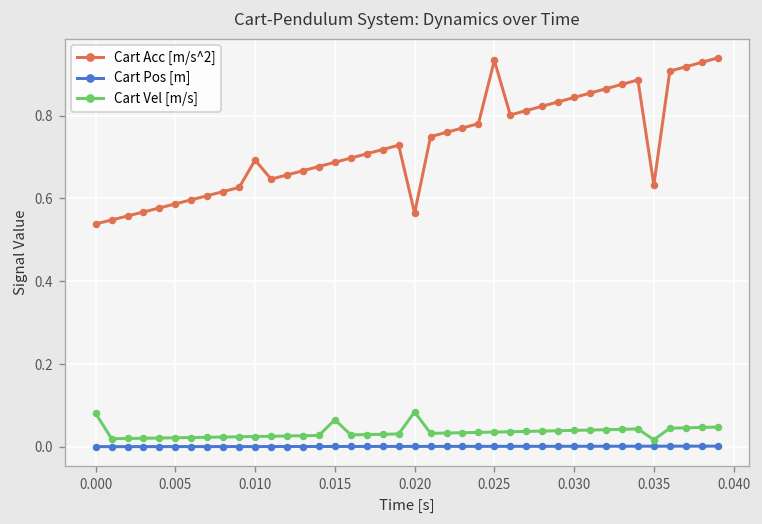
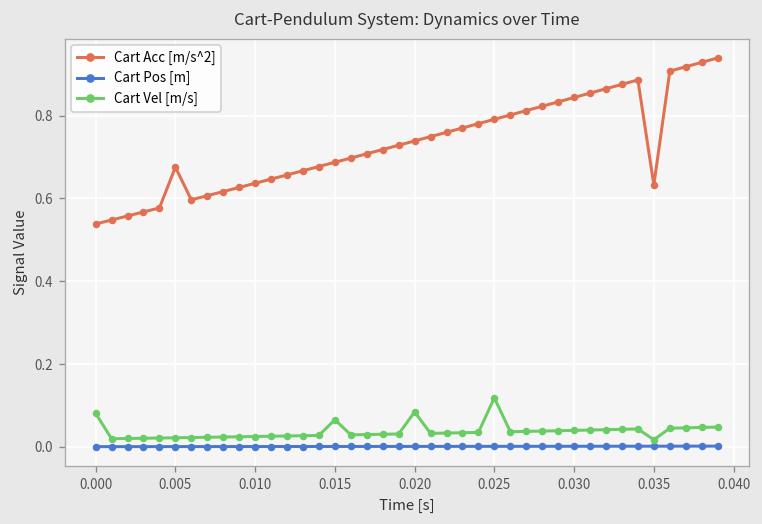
  {
    "Cart Acc [m/s^2]": {
      "0.000": 0.54,
-     "0.005": 0.59,
-     "0.010": 0.69,
+     "0.005": 0.68,
+     "0.010": 0.64,
      "0.015": 0.69,
-     "0.020": 0.56,
-     "0.025": 0.93,
+     "0.020": 0.74,
+     "0.025": 0.79,
      "0.030": 0.84,
      "0.035": 0.63
    },
    "Cart Pos [m]": {
      "0.000": 0.00,
      "0.005": 0.00,
      "0.010": 0.00,
      "0.015": 0.00,
      "0.020": 0.00,
      "0.025": 0.00,
      "0.030": 0.00,
      "0.035": 0.00
    },
    "Cart Vel [m/s]": {
      "0.000": 0.08,
      "0.005": 0.02,
      "0.010": 0.02,
      "0.015": 0.07,
      "0.020": 0.08,
-     "0.025": 0.04,
+     "0.025": 0.12,
      "0.030": 0.04,
      "0.035": 0.02
    }
  }
